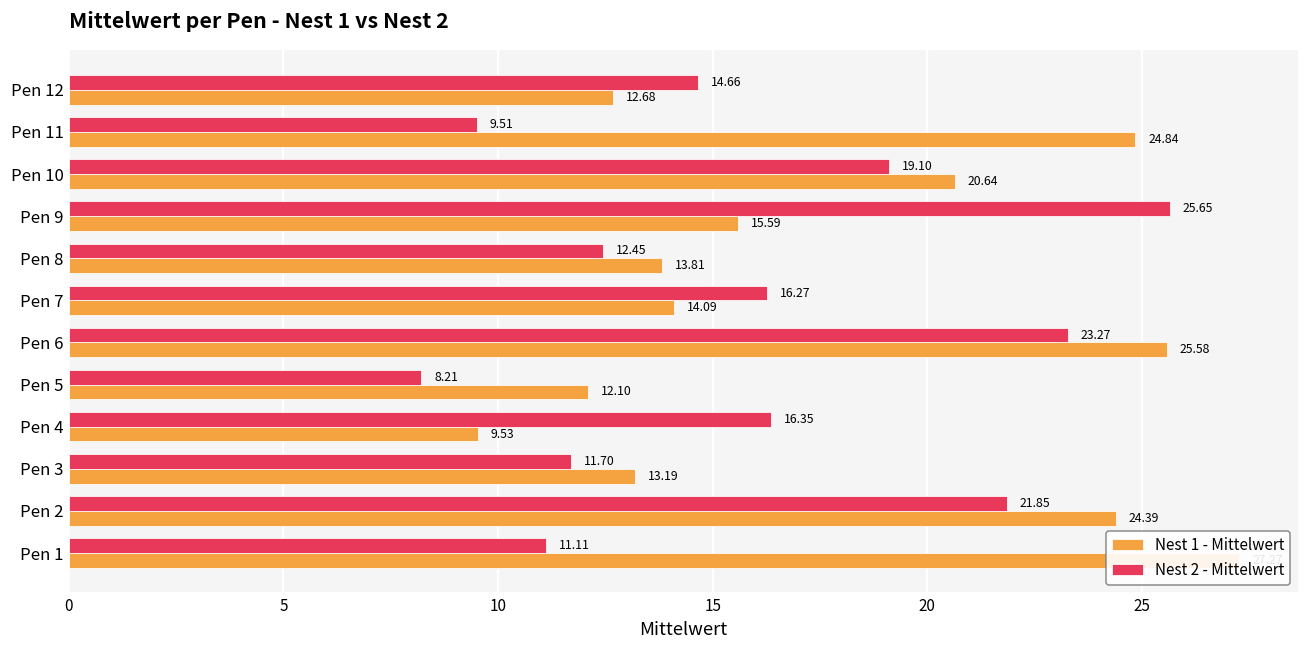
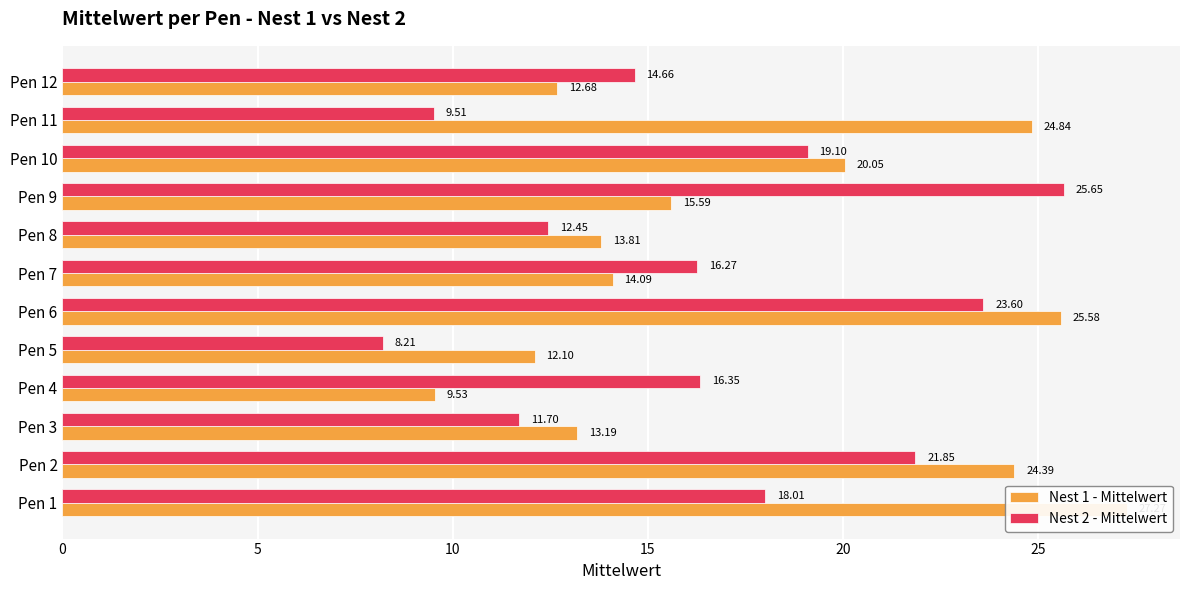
  {
    "Nest 1 - Mittelwert": {
      "Pen 12": 12.68,
      "Pen 11": 24.84,
-     "Pen 10": 20.64,
+     "Pen 10": 20.05,
      "Pen 9": 15.59,
      "Pen 8": 13.81,
      "Pen 7": 14.09,
      "Pen 6": 25.58,
      "Pen 5": 12.10,
      "Pen 4": 9.53,
      "Pen 3": 13.19,
      "Pen 2": 24.39
    },
    "Nest 2 - Mittelwert": {
      "Pen 12": 14.66,
      "Pen 11": 9.51,
      "Pen 10": 19.10,
      "Pen 9": 25.65,
      "Pen 8": 12.45,
      "Pen 7": 16.27,
-     "Pen 6": 23.27,
+     "Pen 6": 23.60,
      "Pen 5": 8.21,
      "Pen 4": 16.35,
      "Pen 3": 11.70,
      "Pen 2": 21.85,
-     "Pen 1": 11.11
+     "Pen 1": 18.01
    }
  }
